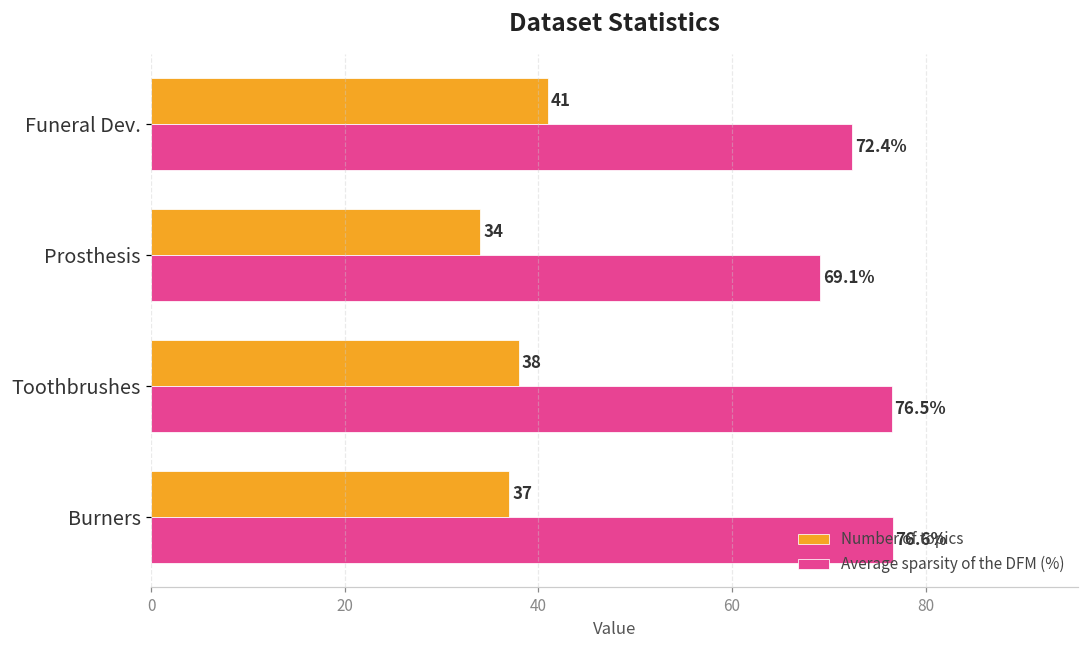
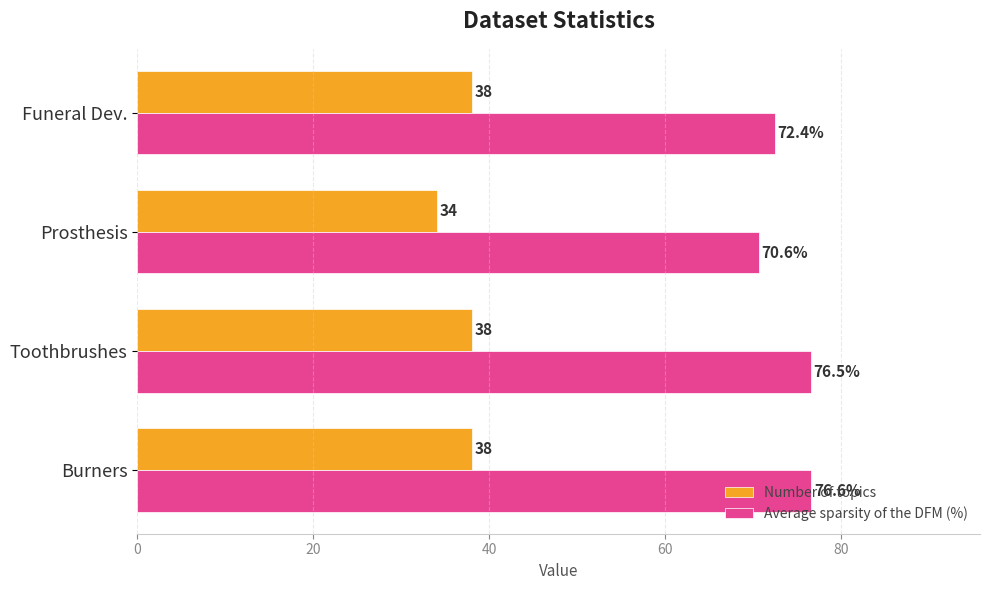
  {
    "Number of topics": {
-     "Funeral Dev.": "41",
+     "Funeral Dev.": "38",
      "Prosthesis": "34",
      "Toothbrushes": "38",
-     "Burners": "37"
+     "Burners": "38"
    },
    "Average sparsity of the DFM (%)": {
      "Funeral Dev.": "72.4%",
-     "Prosthesis": "69.1%",
+     "Prosthesis": "70.6%",
      "Toothbrushes": "76.5%",
      "Burners": "76.6%"
    }
  }
